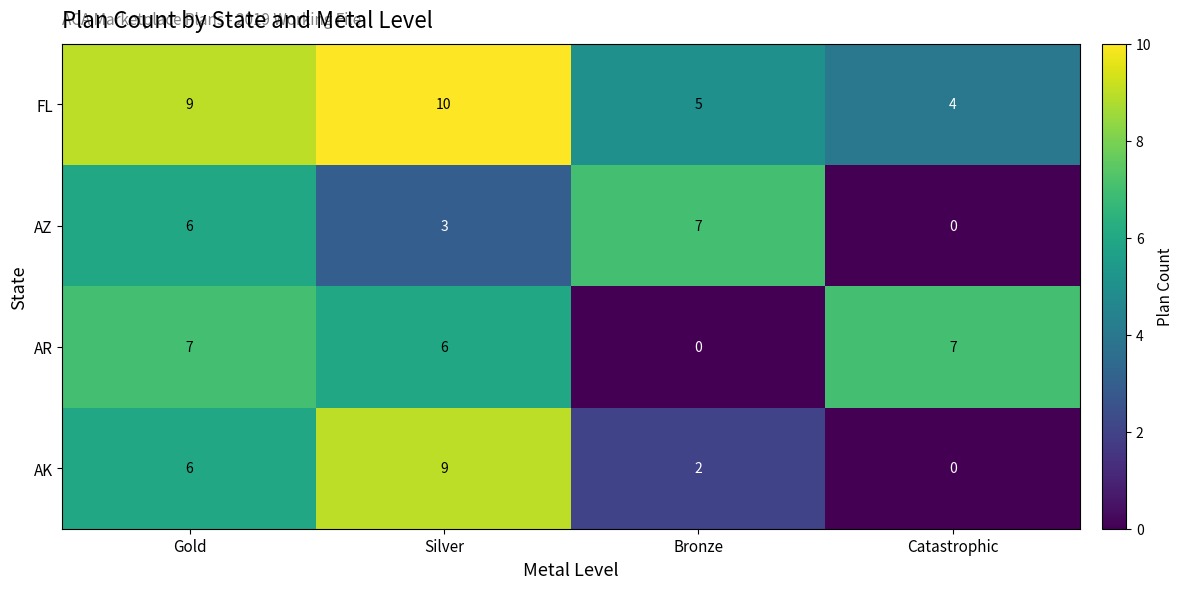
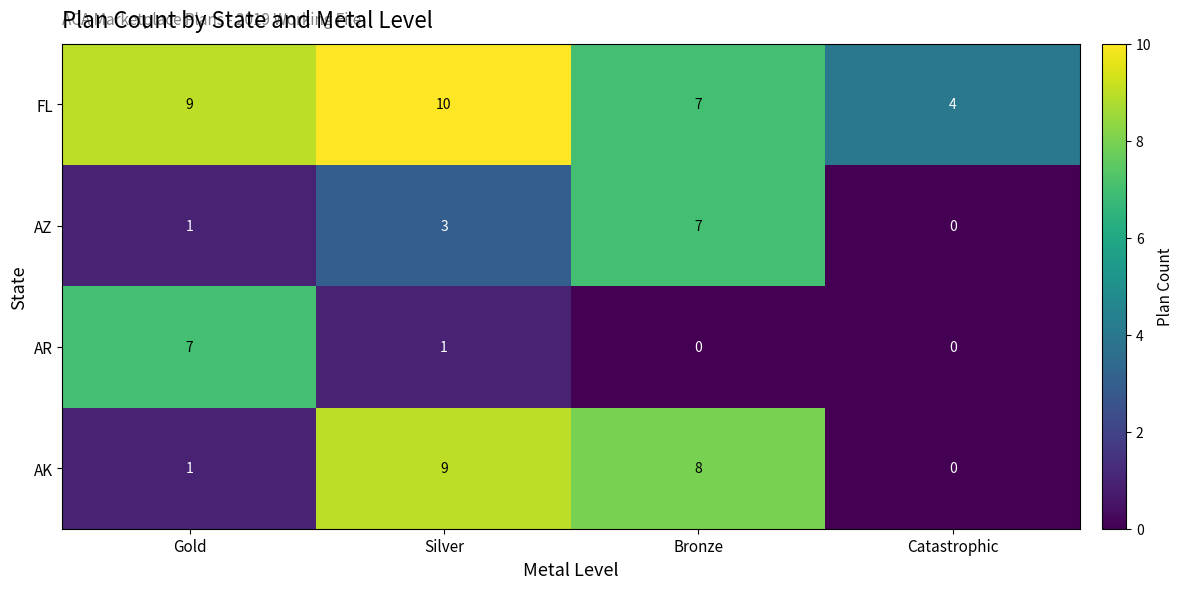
  {
    "FL": {
      "Gold": 9,
      "Silver": 10,
-     "Bronze": 5,
+     "Bronze": 7,
      "Catastrophic": 4
    },
    "AZ": {
-     "Gold": 6,
+     "Gold": 1,
      "Silver": 3,
      "Bronze": 7,
      "Catastrophic": 0
    },
    "AR": {
      "Gold": 7,
-     "Silver": 6,
+     "Silver": 1,
      "Bronze": 0,
-     "Catastrophic": 7
+     "Catastrophic": 0
    },
    "AK": {
-     "Gold": 6,
+     "Gold": 1,
      "Silver": 9,
-     "Bronze": 2,
+     "Bronze": 8,
      "Catastrophic": 0
    }
  }
